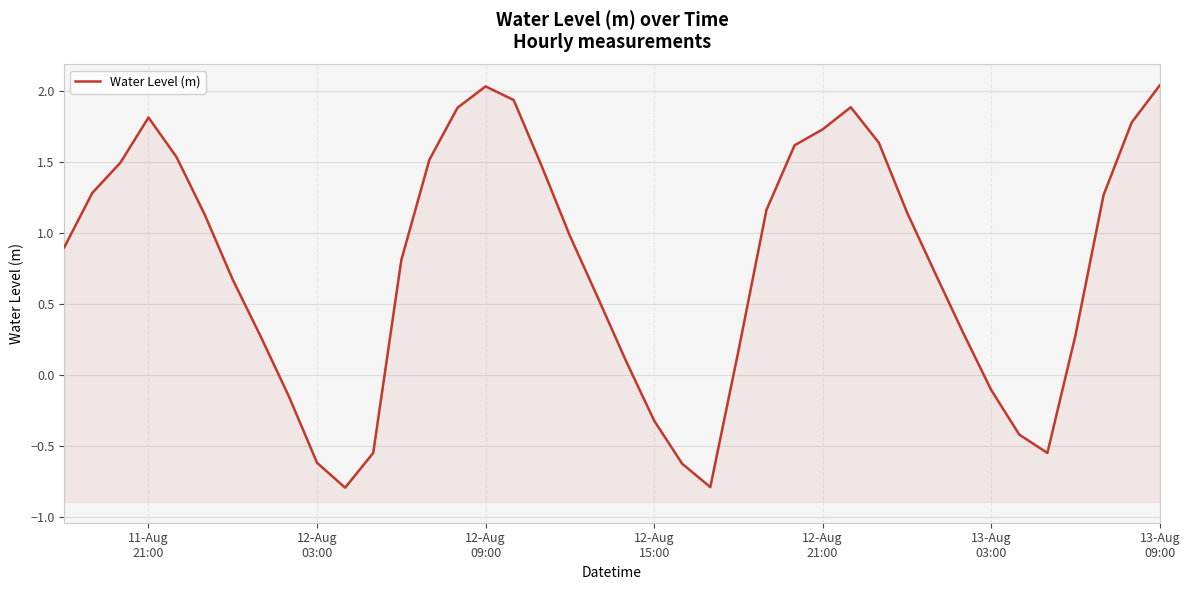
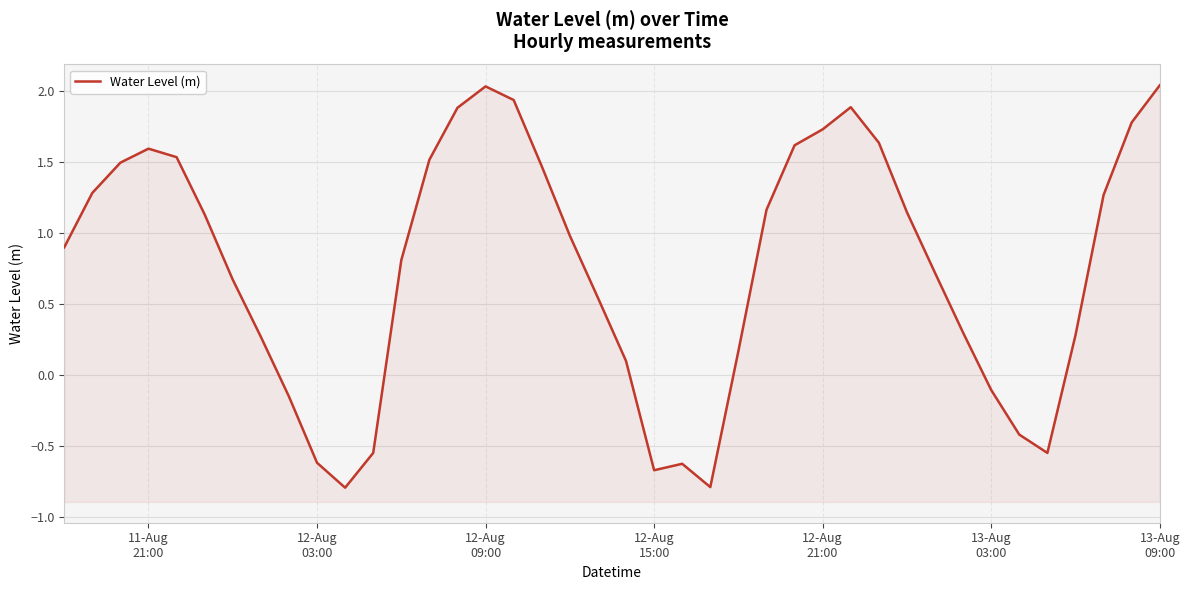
  {
-   "11-Aug 21:00": 1.81,
+   "11-Aug 21:00": 1.59,
    "12-Aug 03:00": -0.62,
    "12-Aug 09:00": 2.03,
-   "12-Aug 15:00": -0.32,
+   "12-Aug 15:00": -0.67,
    "12-Aug 21:00": 1.73,
    "13-Aug 03:00": -0.11,
    "13-Aug 09:00": 2.04
  }
